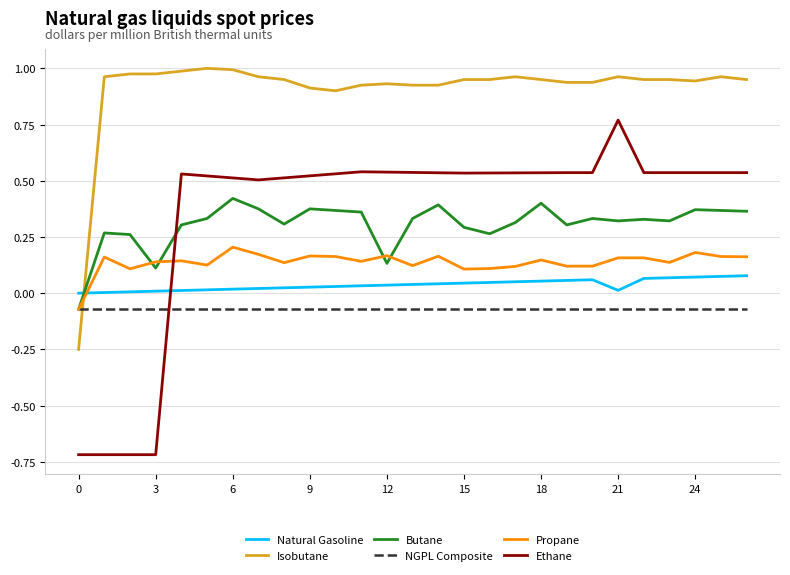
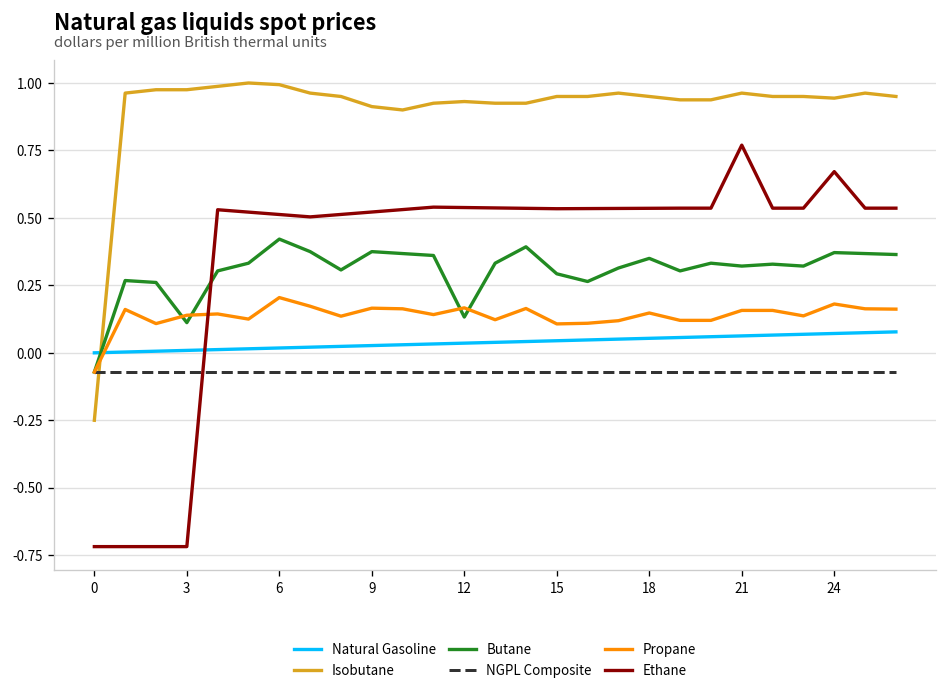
  {
    "Natural Gasoline": {
      "0": 0.00,
      "3": 0.01,
      "6": 0.02,
      "9": 0.03,
      "12": 0.04,
      "15": 0.04,
      "18": 0.05,
-     "21": 0.01,
+     "21": 0.06,
      "24": 0.07
    },
    "Butane": {
      "3": 0.11,
      "6": 0.42,
      "9": 0.38,
      "12": 0.13,
      "15": 0.29,
-     "18": 0.40,
+     "18": 0.35,
      "21": 0.32,
      "24": 0.37
    },
    "NGPL Composite": {
      "3": -0.07,
      "6": -0.07,
      "9": -0.07,
      "12": -0.07,
      "15": -0.07,
      "18": -0.07,
      "21": -0.07,
      "24": -0.07
    },
    "Ethane": {
      "0": -0.72,
      "3": -0.72,
      "6": 0.51,
      "9": 0.52,
      "12": 0.54,
      "15": 0.53,
      "18": 0.54,
      "21": 0.77,
-     "24": 0.54
+     "24": 0.67
    }
  }
